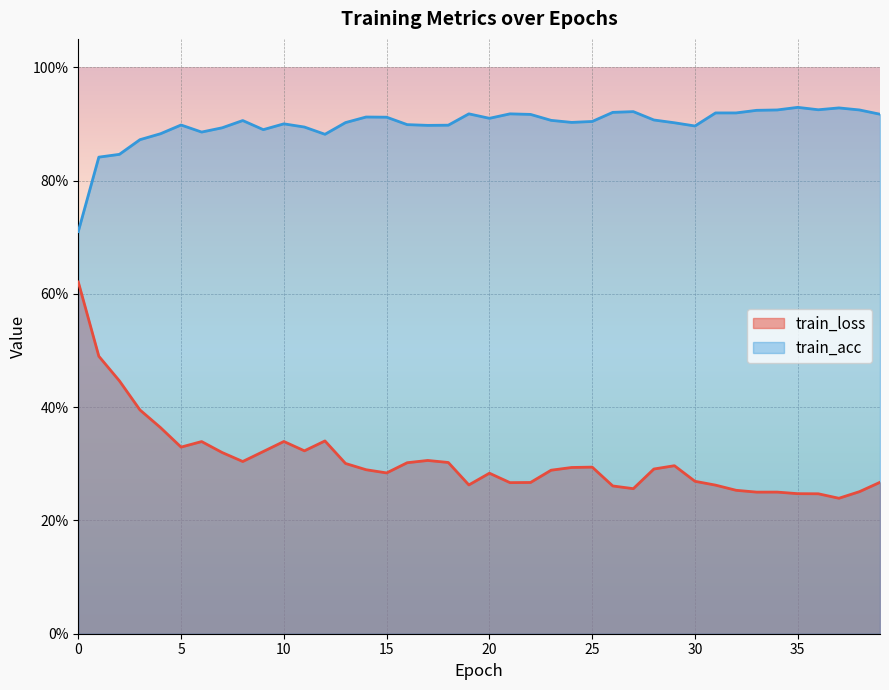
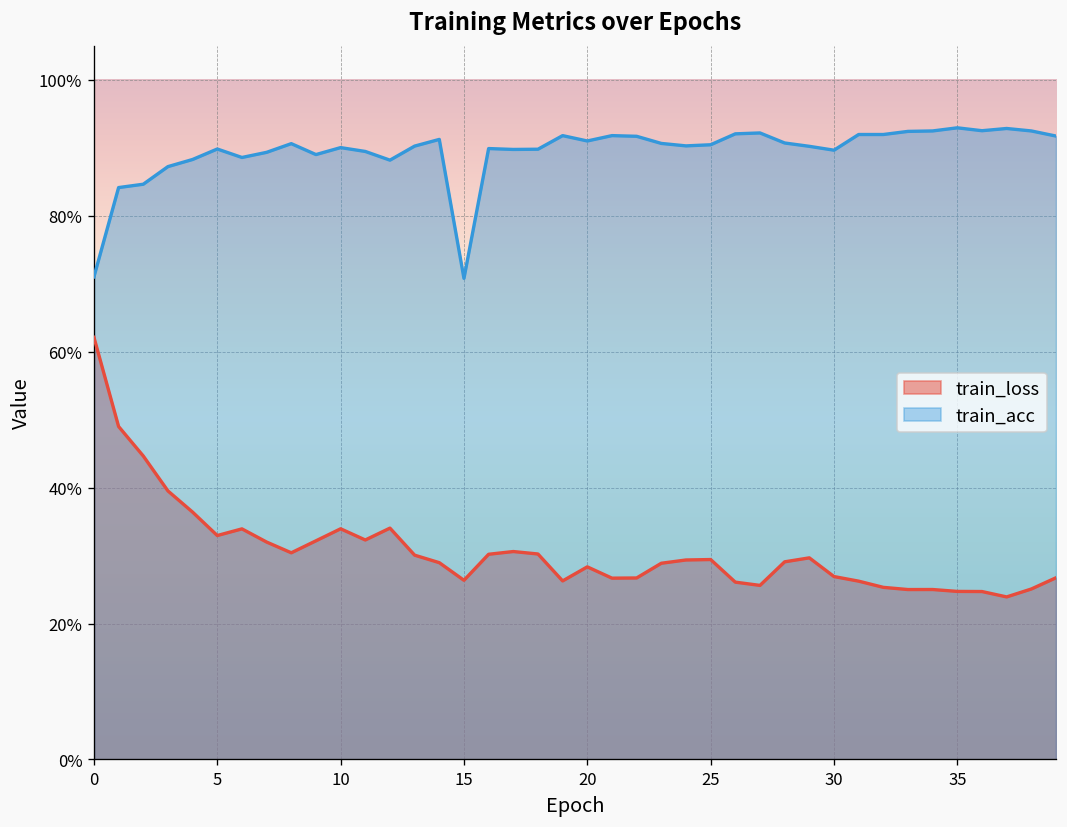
  {
    "train_loss": {
      "0": "62%",
      "5": "33%",
      "10": "34%",
-     "15": "28%",
+     "15": "26%",
      "20": "28%",
      "25": "29%",
      "30": "27%",
      "35": "25%"
    },
    "train_acc": {
      "0": "71%",
      "5": "90%",
      "10": "90%",
-     "15": "91%",
+     "15": "71%",
      "20": "91%",
      "25": "90%",
      "30": "90%",
      "35": "93%"
    }
  }
